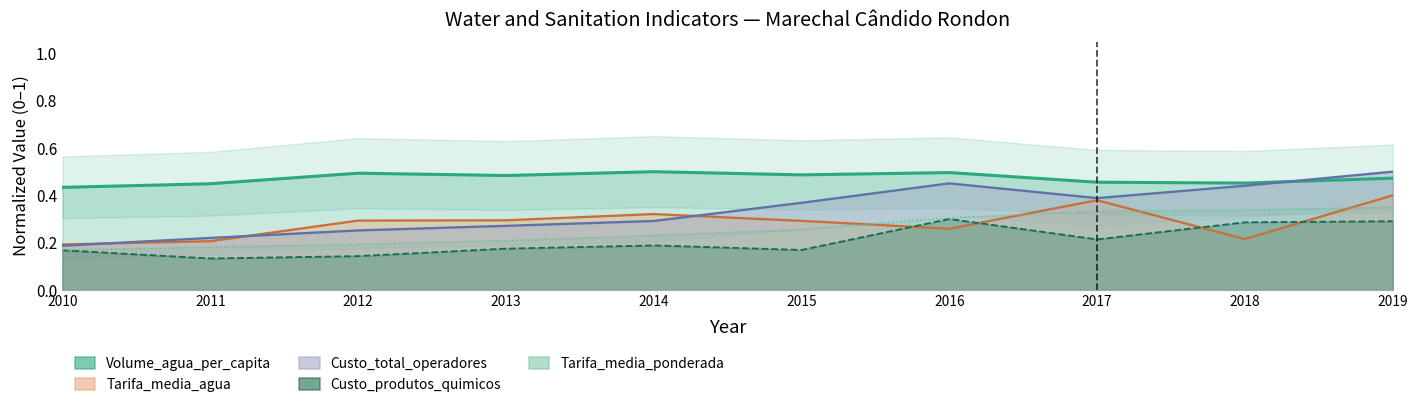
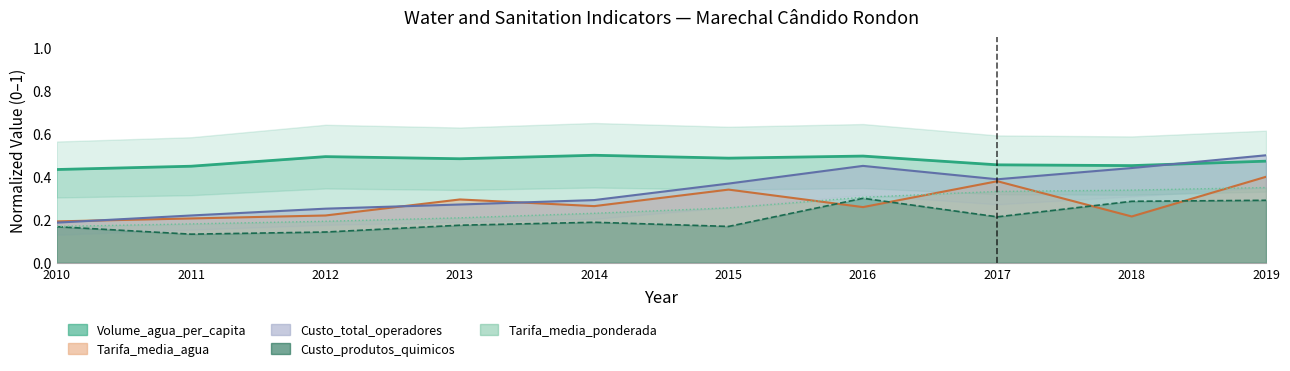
  {
    "Tarifa_media_agua": {
      "2011": 0.21,
-     "2012": 0.29,
+     "2012": 0.22,
      "2013": 0.29,
-     "2014": 0.32,
-     "2015": 0.29,
+     "2014": 0.26,
+     "2015": 0.34,
      "2016": 0.26,
      "2018": 0.22,
      "2019": 0.40
    }
  }
